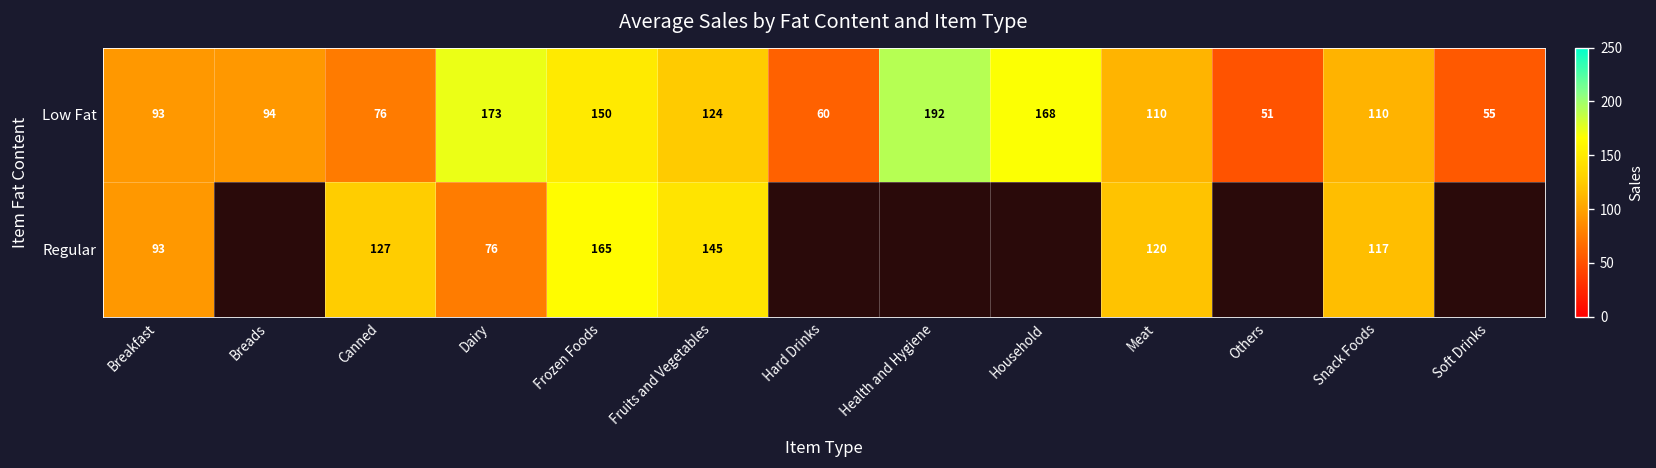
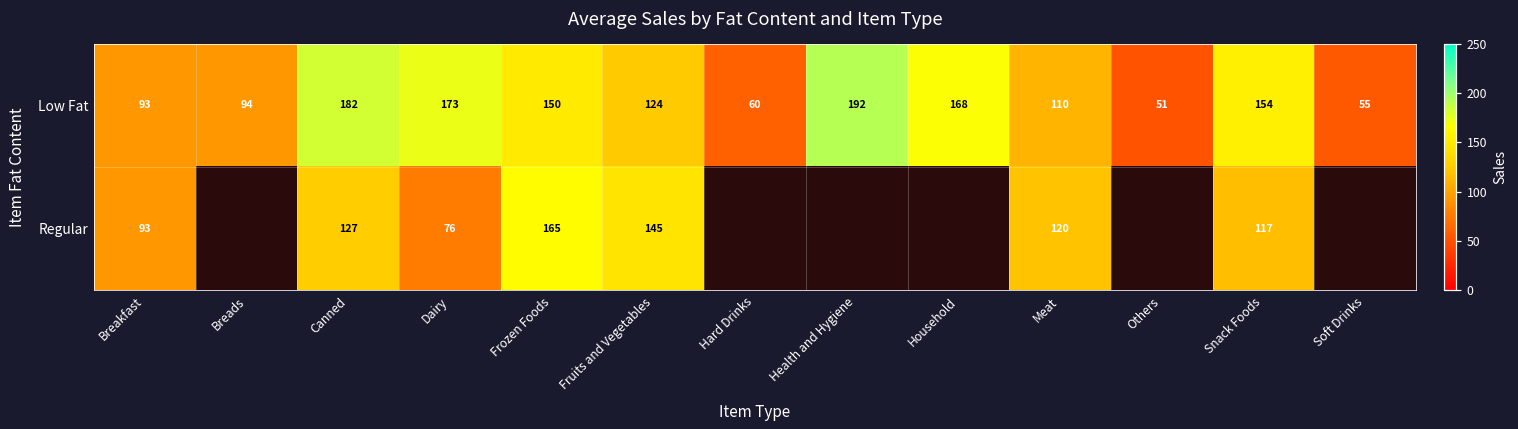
  {
    "Low Fat": {
      "Breakfast": 93,
      "Breads": 94,
-     "Canned": 76,
+     "Canned": 182,
      "Dairy": 173,
      "Frozen Foods": 150,
      "Fruits and Vegetables": 124,
      "Hard Drinks": 60,
      "Health and Hygiene": 192,
      "Household": 168,
      "Meat": 110,
      "Others": 51,
-     "Snack Foods": 110,
+     "Snack Foods": 154,
      "Soft Drinks": 55
    },
    "Regular": {
      "Breakfast": 93,
      "Canned": 127,
      "Dairy": 76,
      "Frozen Foods": 165,
      "Fruits and Vegetables": 145,
      "Meat": 120,
      "Snack Foods": 117
    }
  }
